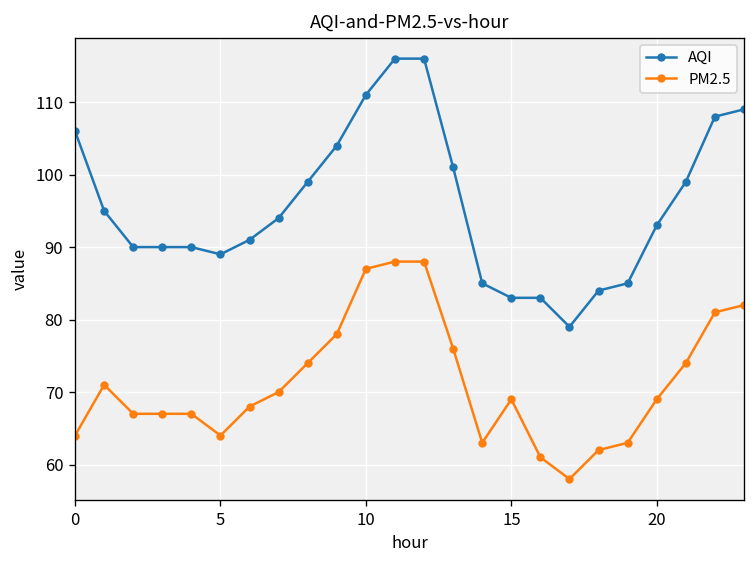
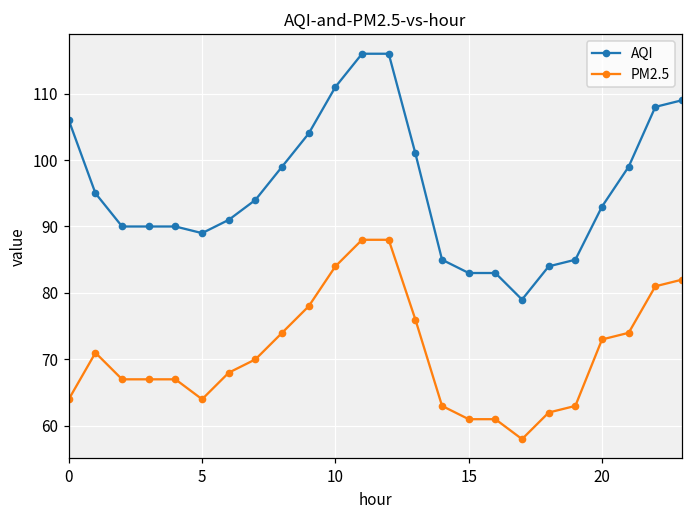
  {
    "AQI": {
      "0": 106,
      "5": 89,
      "10": 111,
      "15": 83,
      "20": 93
    },
    "PM2.5": {
      "0": 64,
      "5": 64,
-     "10": 87,
-     "15": 69,
-     "20": 69
+     "10": 84,
+     "15": 61,
+     "20": 73
    }
  }
